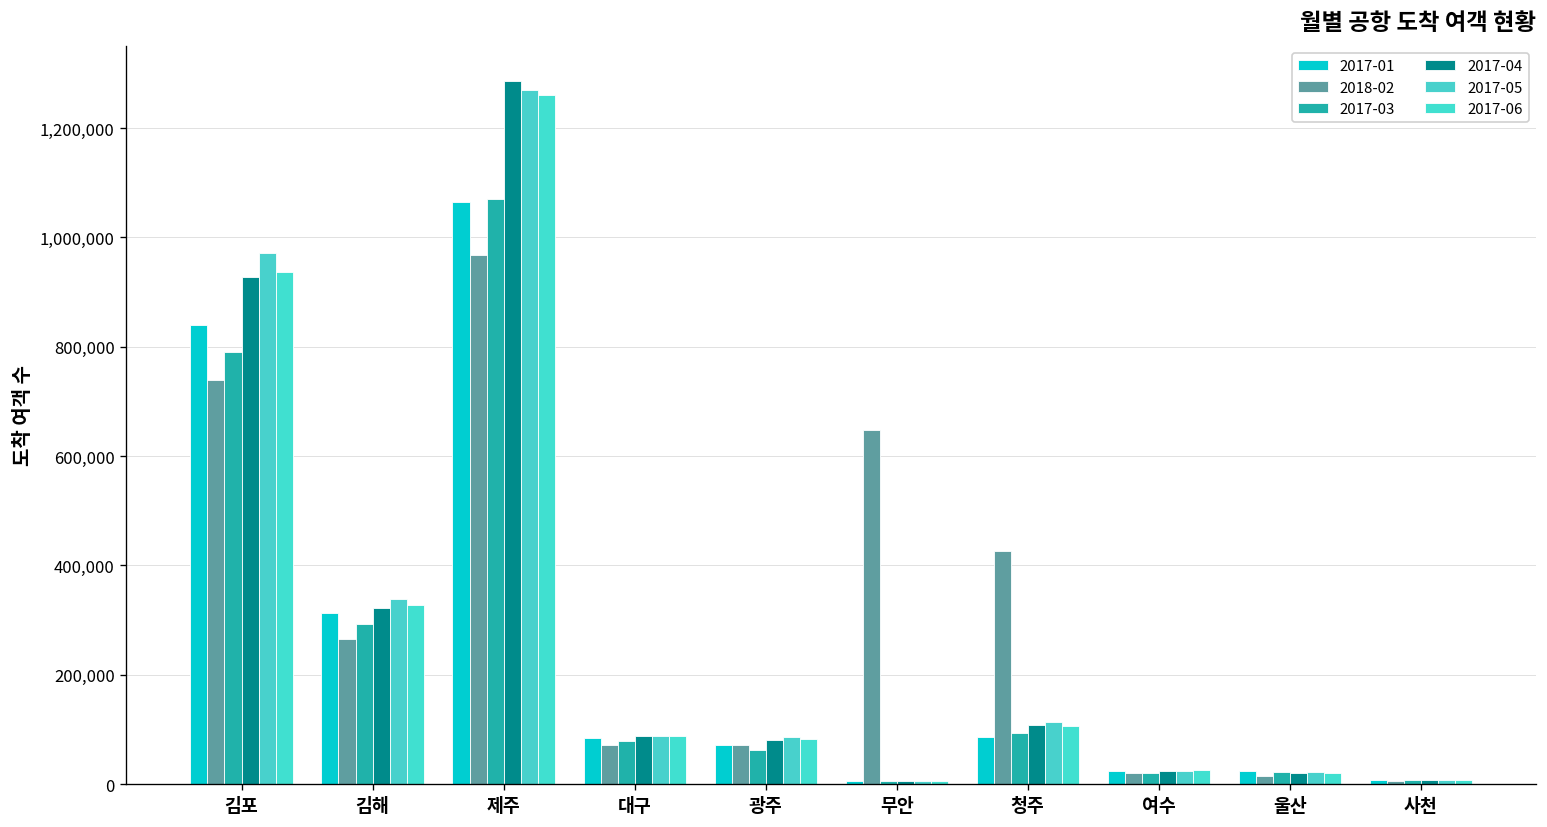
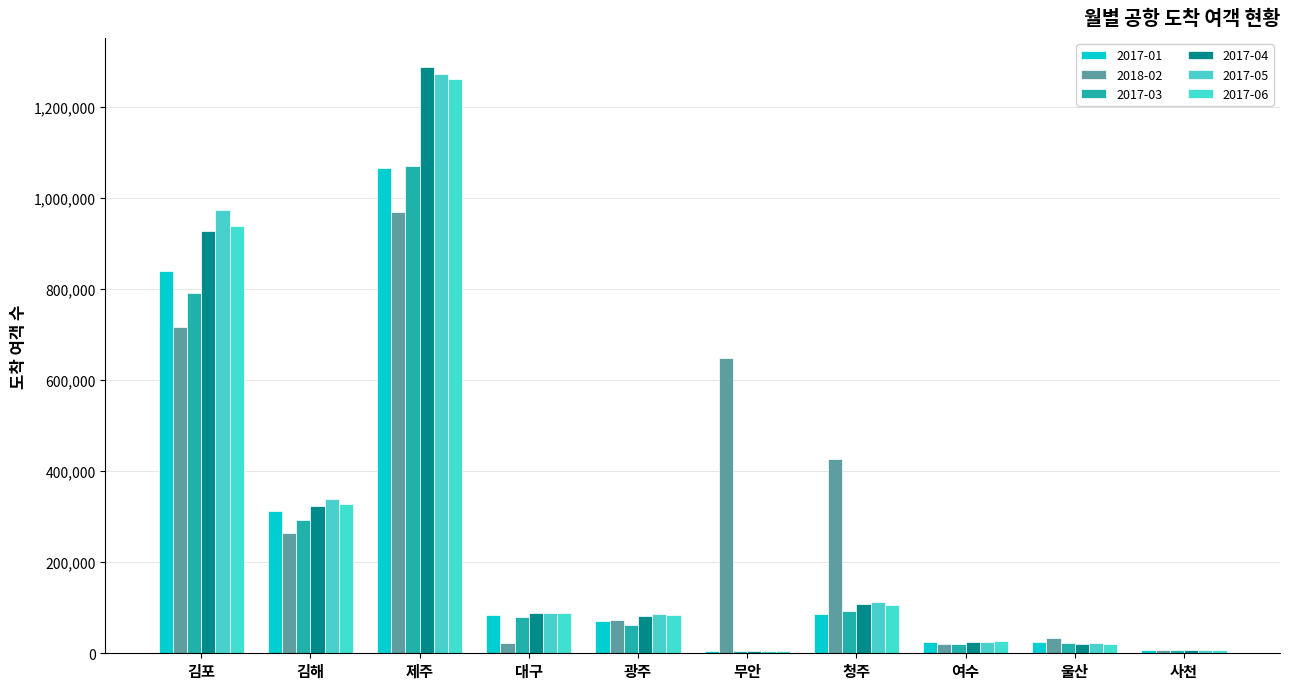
  {
    "2018-02": {
-     "김포": "740,000",
+     "김포": "720,000",
      "김해": "260,000",
      "제주": "970,000",
-     "대구": "70,000",
+     "대구": "20,000",
      "광주": "70,000",
      "무안": "650,000",
      "청주": "430,000",
      "여수": "20,000",
-     "울산": "10,000",
+     "울산": "30,000",
      "사천": "10,000"
    }
  }
